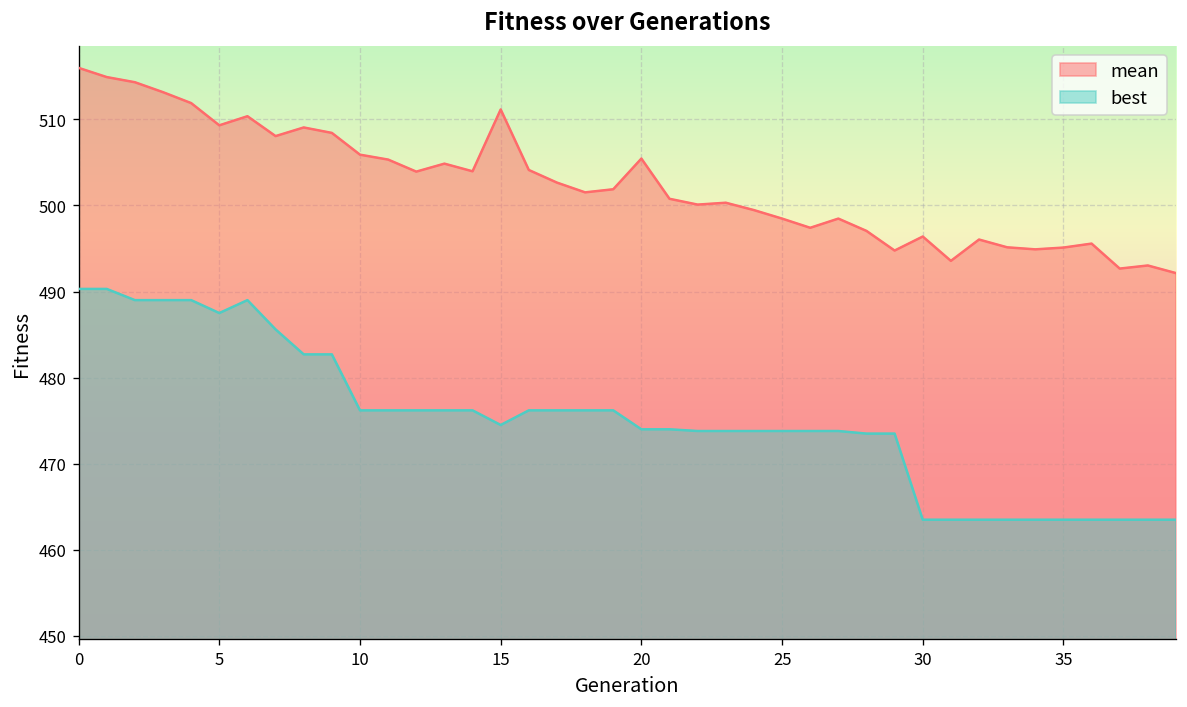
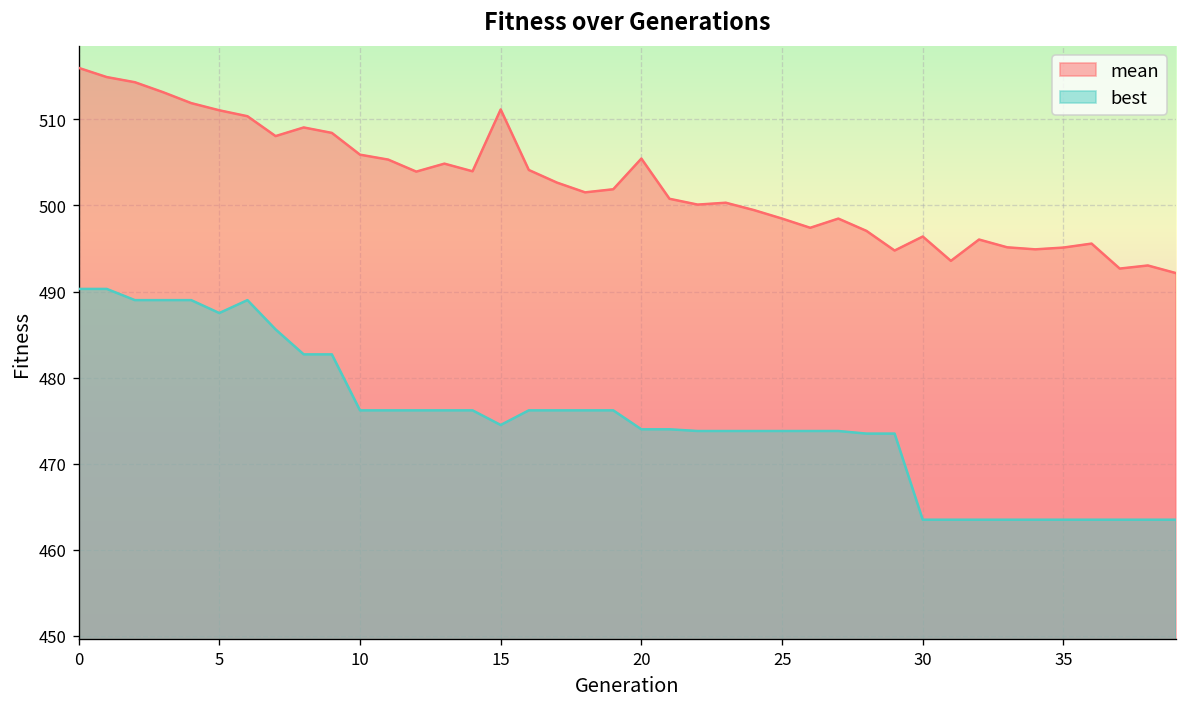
  {
    "mean": {
      "0": 516,
-     "5": 509,
+     "5": 511,
      "10": 506,
      "15": 511,
      "20": 505,
      "25": 498,
      "30": 496,
      "35": 495
    },
    "best": {
      "0": 490,
      "5": 488,
      "10": 476,
      "15": 475,
      "20": 474,
      "25": 474,
      "30": 464,
      "35": 464
    }
  }
